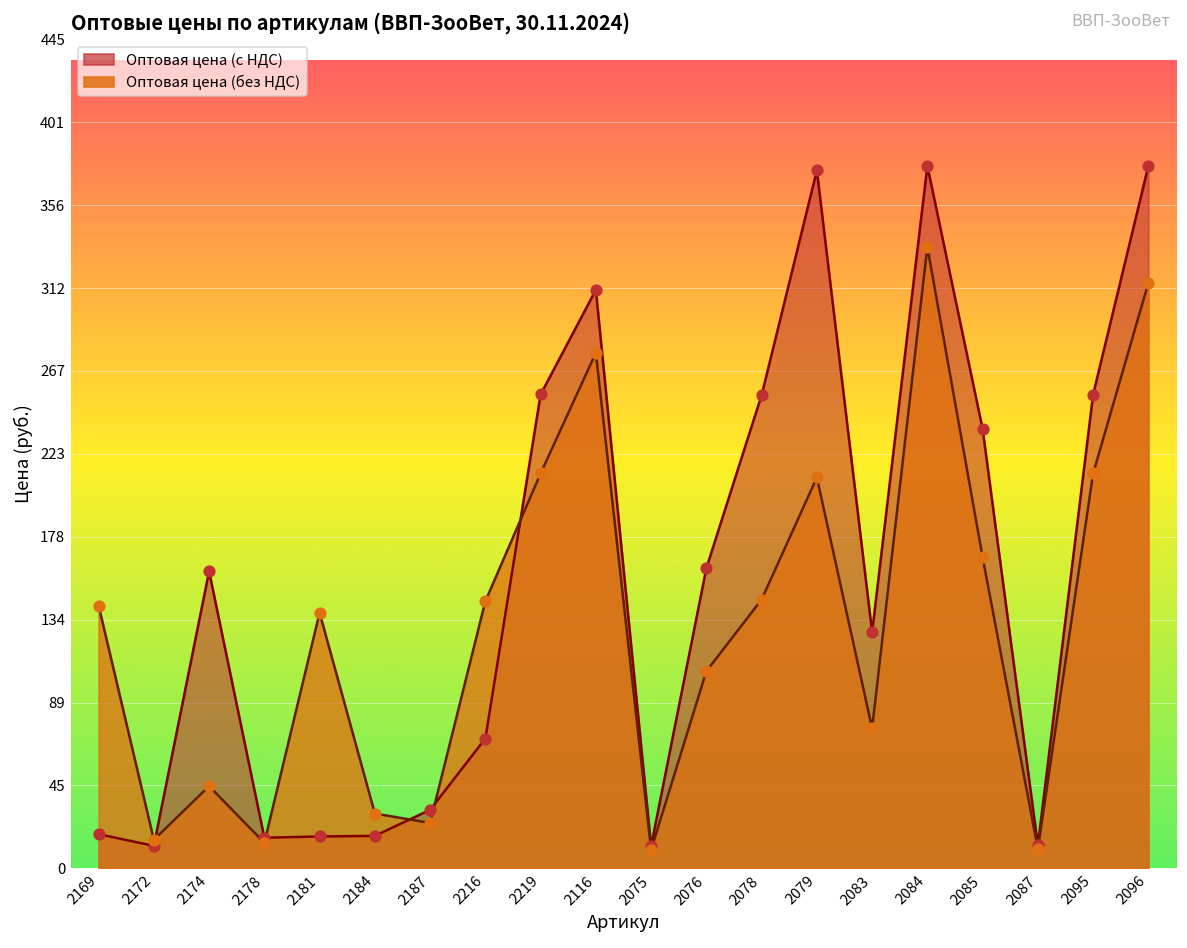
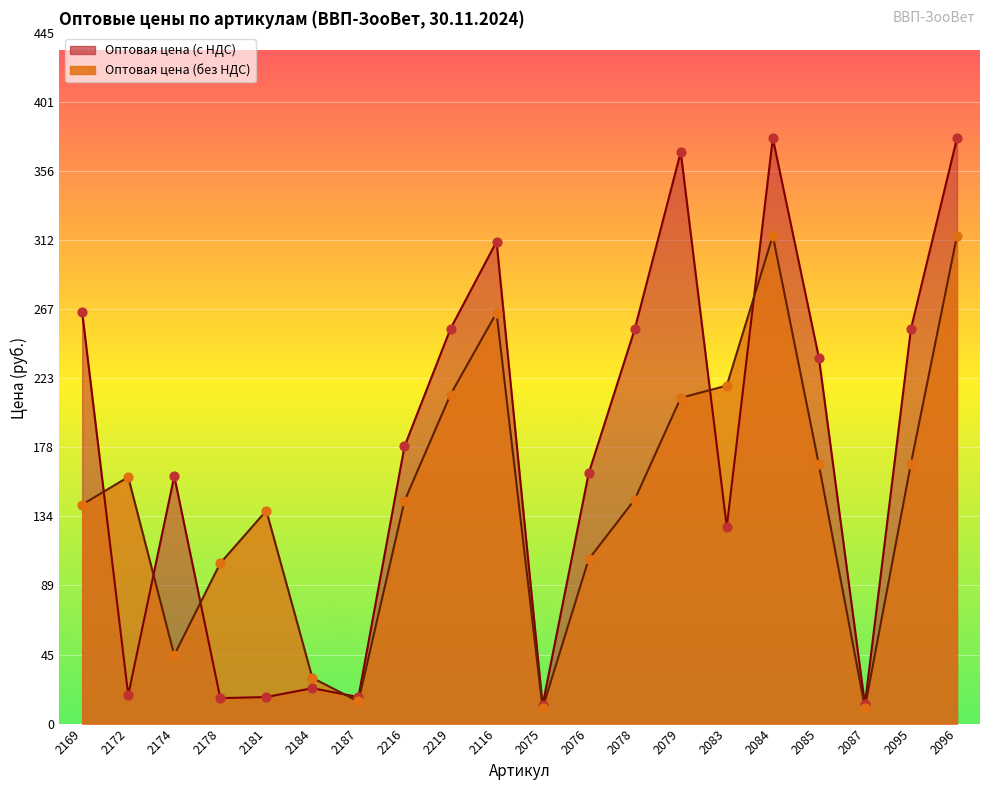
  {
    "Оптовая цена (с НДС)": {
-     "2169": 18,
-     "2172": 12,
+     "2169": 265,
+     "2172": 18,
      "2174": 159,
      "2178": 16,
      "2181": 17,
-     "2184": 17,
-     "2187": 31,
-     "2216": 70,
+     "2184": 23,
+     "2187": 17,
+     "2216": 179,
      "2219": 254,
      "2116": 311,
      "2075": 12,
      "2076": 161,
      "2078": 254,
-     "2079": 375,
+     "2079": 368,
      "2083": 127,
      "2084": 377,
      "2085": 236,
      "2087": 12,
      "2095": 254,
      "2096": 377
    },
    "Оптовая цена (без НДС)": {
      "2169": 141,
-     "2172": 15,
+     "2172": 159,
      "2174": 44,
-     "2178": 14,
+     "2178": 103,
      "2181": 137,
      "2184": 29,
-     "2187": 24,
+     "2187": 14,
      "2216": 143,
      "2219": 212,
-     "2116": 277,
+     "2116": 265,
      "2075": 10,
      "2076": 106,
      "2078": 144,
      "2079": 210,
-     "2083": 75,
-     "2084": 334,
+     "2083": 218,
+     "2084": 314,
      "2085": 167,
      "2087": 10,
-     "2095": 212,
+     "2095": 168,
      "2096": 314
    }
  }
